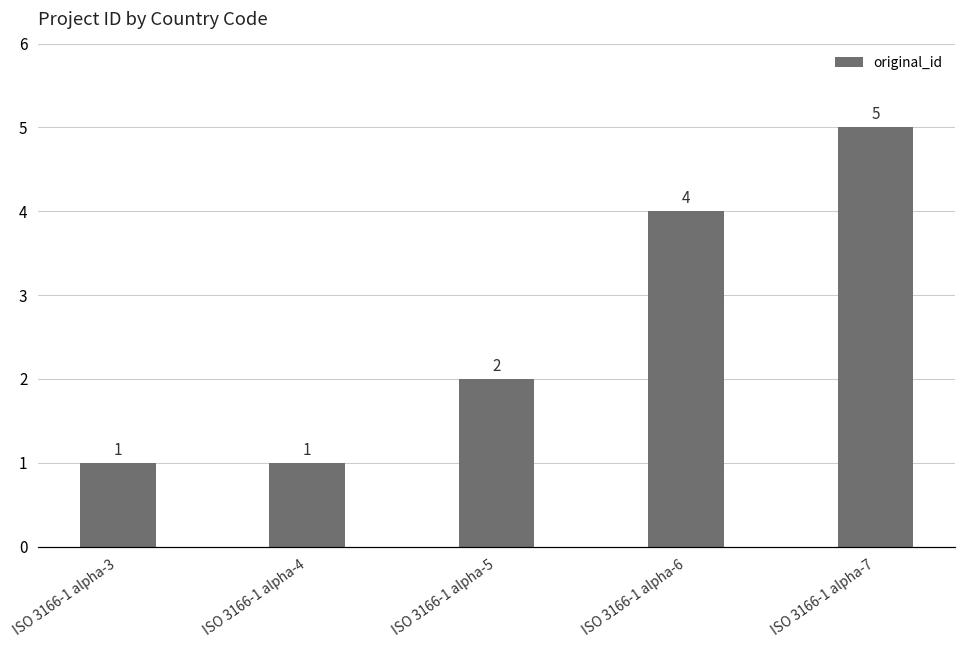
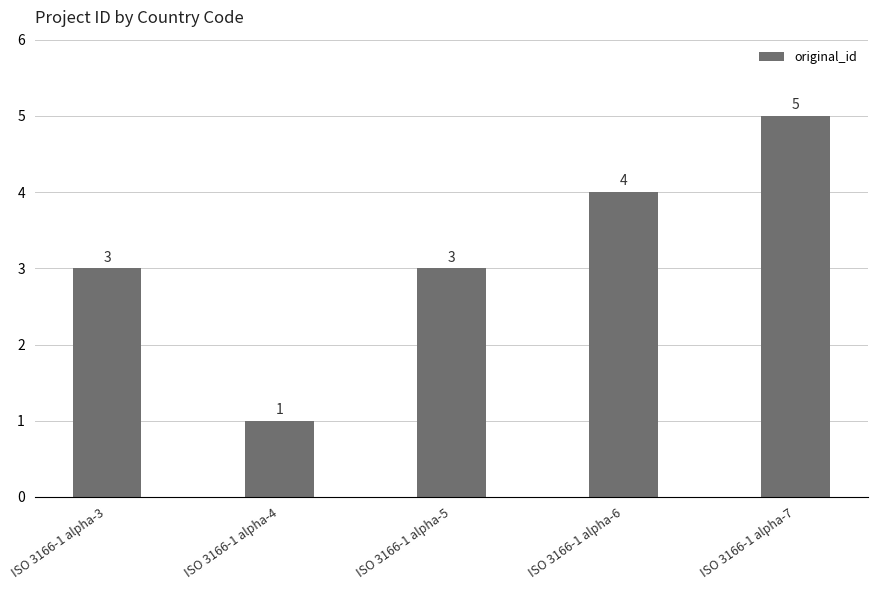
  {
-   "ISO 3166-1 alpha-3": 1,
+   "ISO 3166-1 alpha-3": 3,
    "ISO 3166-1 alpha-4": 1,
-   "ISO 3166-1 alpha-5": 2,
+   "ISO 3166-1 alpha-5": 3,
    "ISO 3166-1 alpha-6": 4,
    "ISO 3166-1 alpha-7": 5
  }
